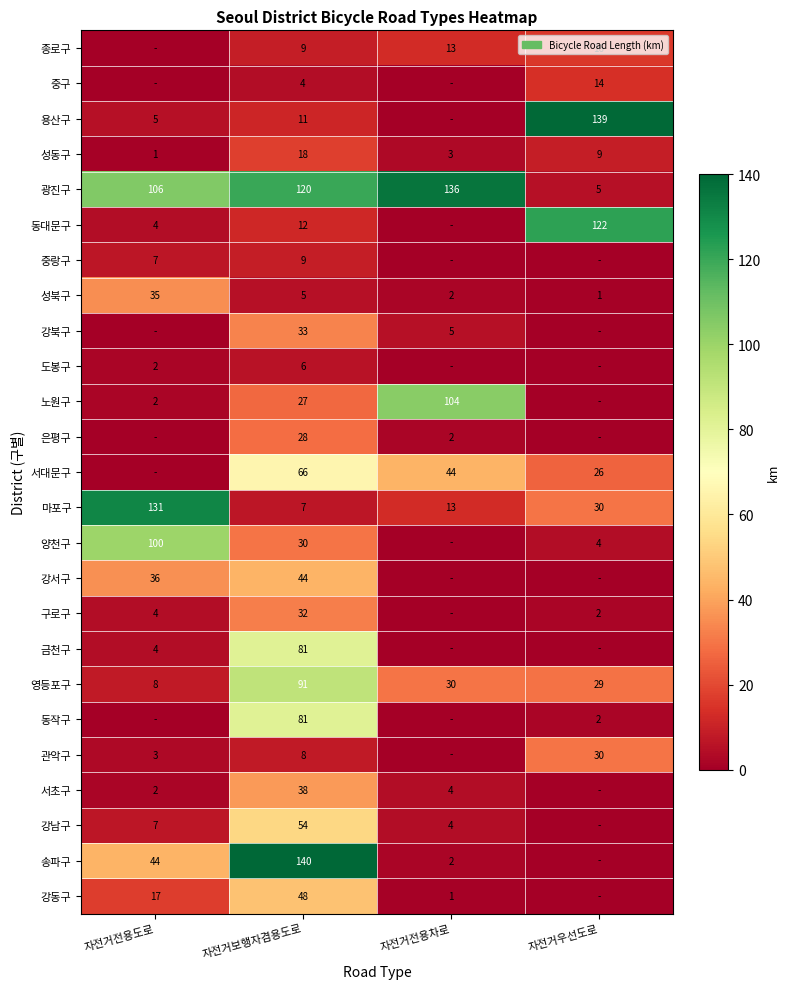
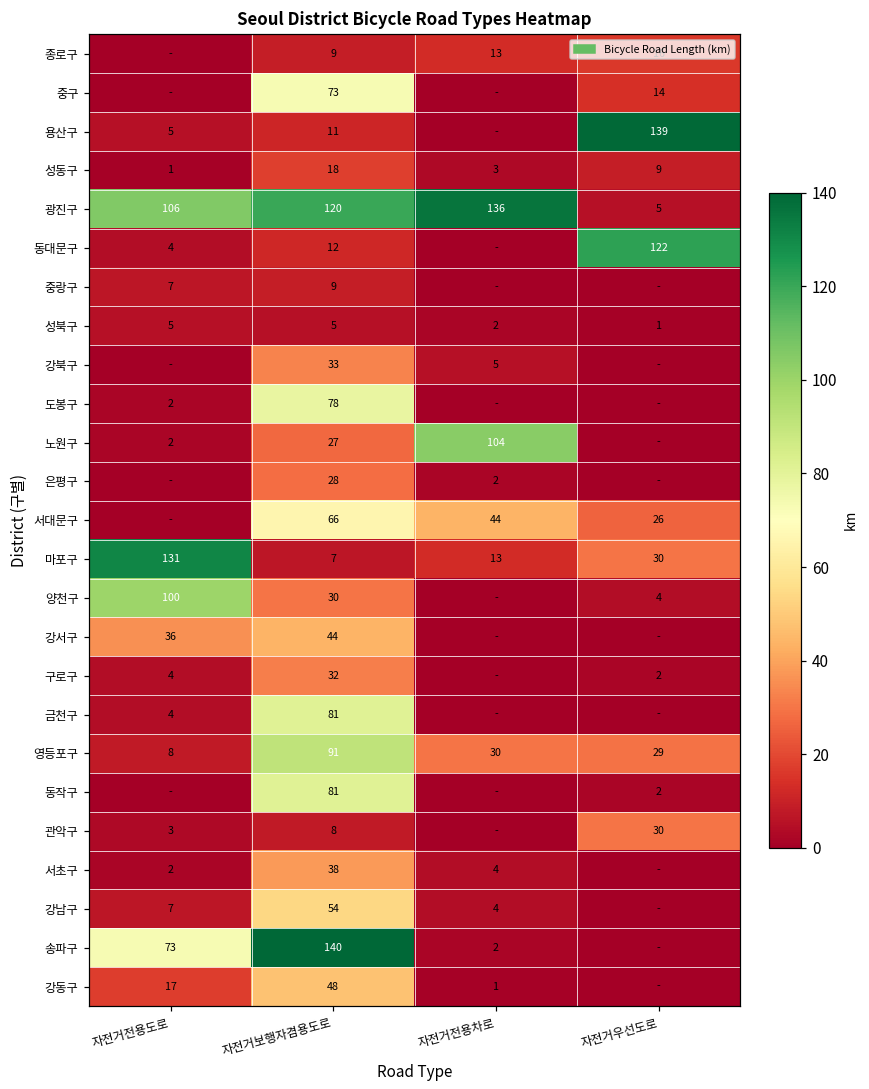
  {
    "종로구": {
      "자전거보행자겸용도로": 9,
      "자전거전용차로": 13
    },
    "중구": {
-     "자전거보행자겸용도로": 4,
+     "자전거보행자겸용도로": 73,
      "자전거우선도로": 14
    },
    "용산구": {
      "자전거전용도로": 5,
      "자전거보행자겸용도로": 11,
      "자전거우선도로": 139
    },
    "성동구": {
      "자전거전용도로": 1,
      "자전거보행자겸용도로": 18,
      "자전거전용차로": 3,
      "자전거우선도로": 9
    },
    "광진구": {
      "자전거전용도로": 106,
      "자전거보행자겸용도로": 120,
      "자전거전용차로": 136,
      "자전거우선도로": 5
    },
    "동대문구": {
      "자전거전용도로": 4,
      "자전거보행자겸용도로": 12,
      "자전거우선도로": 122
    },
    "중랑구": {
      "자전거전용도로": 7,
      "자전거보행자겸용도로": 9
    },
    "성북구": {
-     "자전거전용도로": 35,
+     "자전거전용도로": 5,
      "자전거보행자겸용도로": 5,
      "자전거전용차로": 2,
      "자전거우선도로": 1
    },
    "강북구": {
      "자전거보행자겸용도로": 33,
      "자전거전용차로": 5
    },
    "도봉구": {
      "자전거전용도로": 2,
-     "자전거보행자겸용도로": 6
+     "자전거보행자겸용도로": 78
    },
    "노원구": {
      "자전거전용도로": 2,
      "자전거보행자겸용도로": 27,
      "자전거전용차로": 104
    },
    "은평구": {
      "자전거보행자겸용도로": 28,
      "자전거전용차로": 2
    },
    "서대문구": {
      "자전거보행자겸용도로": 66,
      "자전거전용차로": 44,
      "자전거우선도로": 26
    },
    "마포구": {
      "자전거전용도로": 131,
      "자전거보행자겸용도로": 7,
      "자전거전용차로": 13,
      "자전거우선도로": 30
    },
    "양천구": {
      "자전거전용도로": 100,
      "자전거보행자겸용도로": 30,
      "자전거우선도로": 4
    },
    "강서구": {
      "자전거전용도로": 36,
      "자전거보행자겸용도로": 44
    },
    "구로구": {
      "자전거전용도로": 4,
      "자전거보행자겸용도로": 32,
      "자전거우선도로": 2
    },
    "금천구": {
      "자전거전용도로": 4,
      "자전거보행자겸용도로": 81
    },
    "영등포구": {
      "자전거전용도로": 8,
      "자전거보행자겸용도로": 91,
      "자전거전용차로": 30,
      "자전거우선도로": 29
    },
    "동작구": {
      "자전거보행자겸용도로": 81,
      "자전거우선도로": 2
    },
    "관악구": {
      "자전거전용도로": 3,
      "자전거보행자겸용도로": 8,
      "자전거우선도로": 30
    },
    "서초구": {
      "자전거전용도로": 2,
      "자전거보행자겸용도로": 38,
      "자전거전용차로": 4
    },
    "강남구": {
      "자전거전용도로": 7,
      "자전거보행자겸용도로": 54,
      "자전거전용차로": 4
    },
    "송파구": {
-     "자전거전용도로": 44,
+     "자전거전용도로": 73,
      "자전거보행자겸용도로": 140,
      "자전거전용차로": 2
    },
    "강동구": {
      "자전거전용도로": 17,
      "자전거보행자겸용도로": 48,
      "자전거전용차로": 1
    }
  }
